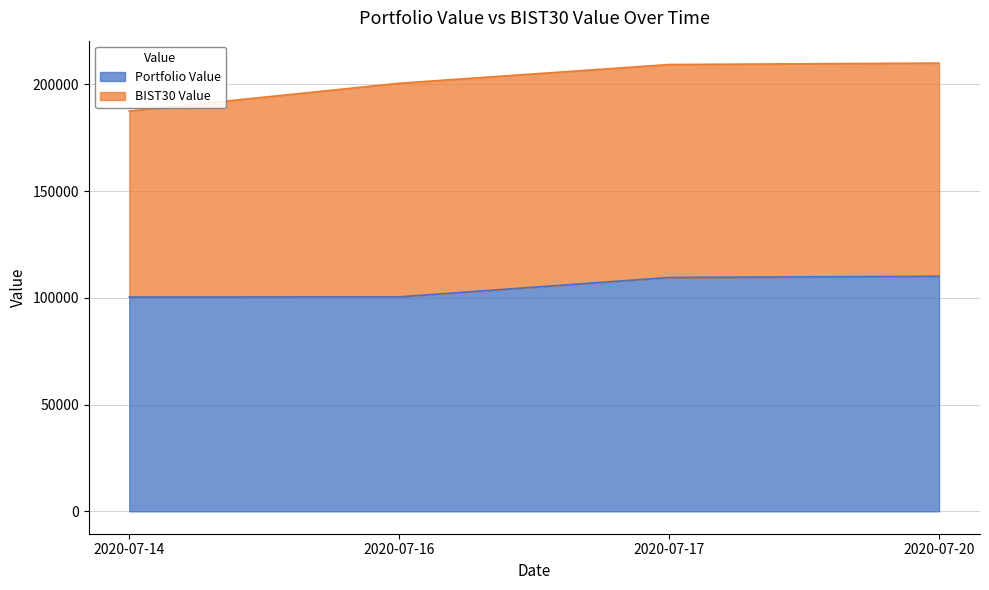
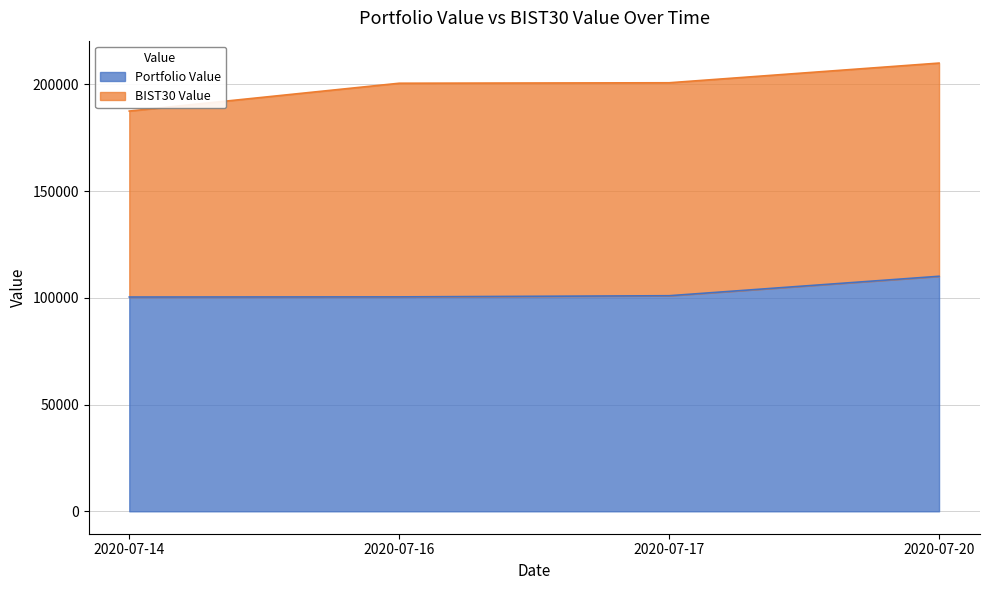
  {
    "Portfolio Value": {
      "2020-07-14": 100000,
      "2020-07-16": 100000,
-     "2020-07-17": 110000,
+     "2020-07-17": 101000,
      "2020-07-20": 110000
    },
    "BIST30 Value": {
      "2020-07-14": 87000,
      "2020-07-16": 100000,
      "2020-07-17": 100000,
      "2020-07-20": 100000
    }
  }
